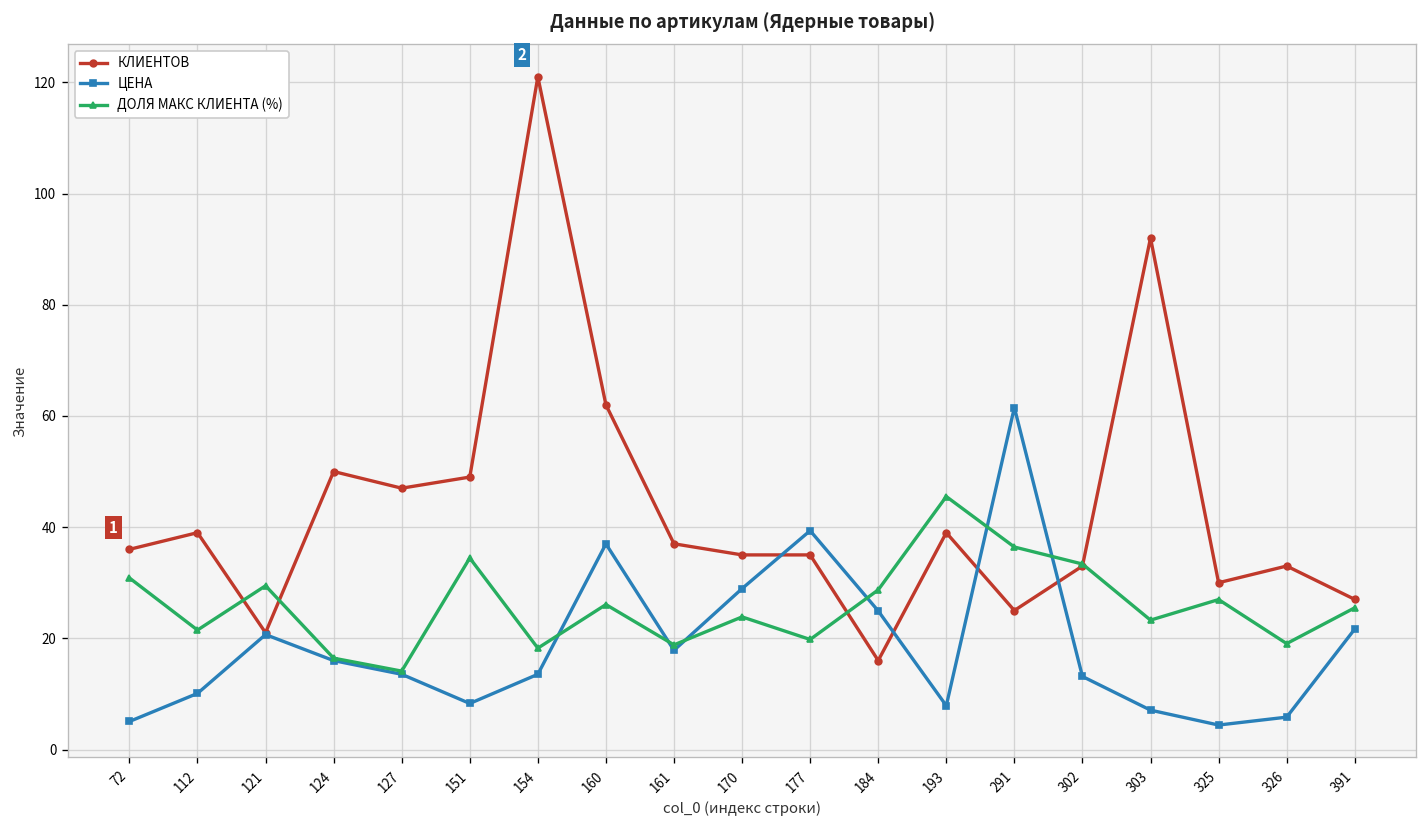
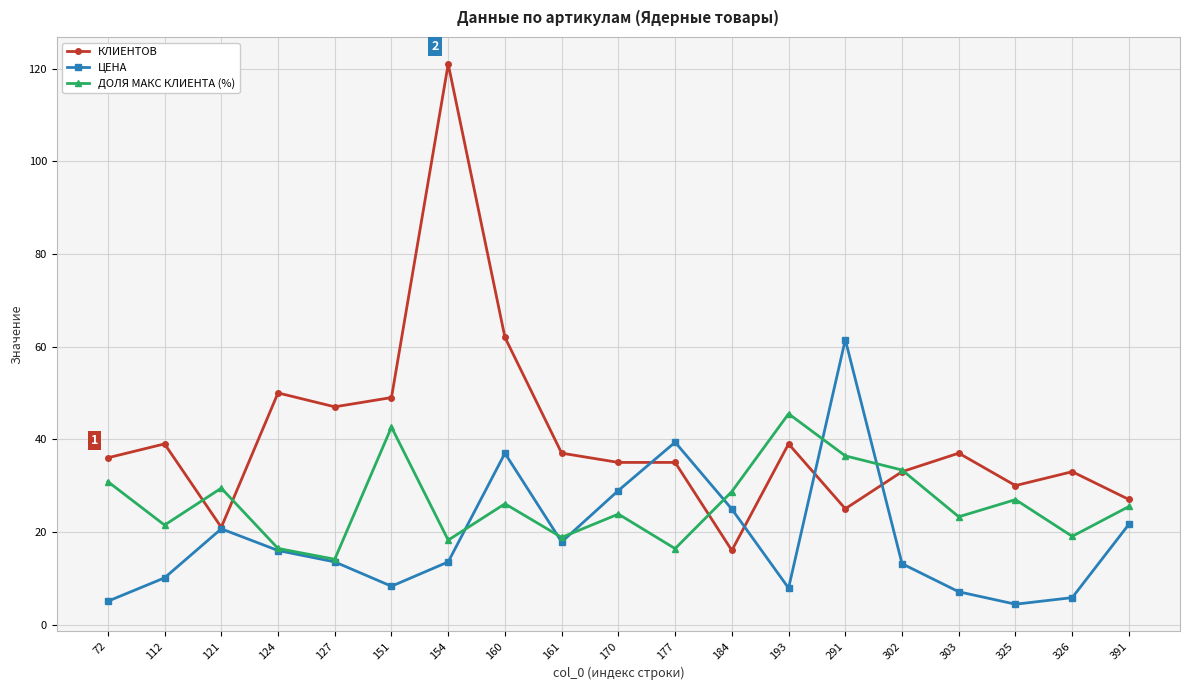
  {
    "КЛИЕНТОВ": {
      "112": 39,
      "124": 50,
      "127": 47,
      "151": 49,
      "160": 62,
      "161": 37,
      "170": 35,
      "177": 35,
      "184": 16,
      "193": 39,
      "291": 25,
-     "303": 92,
+     "303": 37,
      "325": 30,
      "326": 33,
      "391": 27
    },
    "ЦЕНА": {
      "72": 5,
      "112": 10,
      "127": 14,
      "151": 8,
      "154": 14,
      "160": 37,
      "161": 18,
      "170": 29,
      "177": 39,
      "184": 25,
      "193": 8,
      "291": 62,
      "302": 13,
      "303": 7,
      "325": 4,
      "326": 6,
      "391": 22
    },
    "ДОЛЯ МАКС КЛИЕНТА (%)": {
      "72": 31,
      "112": 21,
      "121": 29,
      "127": 14,
-     "151": 34,
+     "151": 43,
      "154": 18,
      "160": 26,
      "161": 19,
      "170": 24,
-     "177": 20,
+     "177": 16,
      "184": 29,
      "193": 46,
      "291": 36,
      "303": 23,
      "325": 27,
      "326": 19,
      "391": 25
    }
  }
